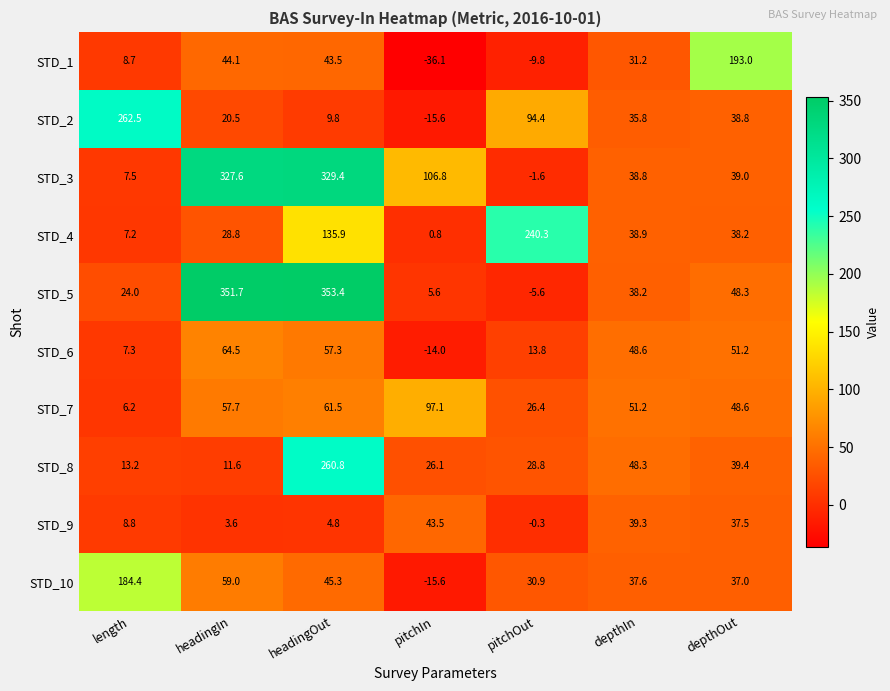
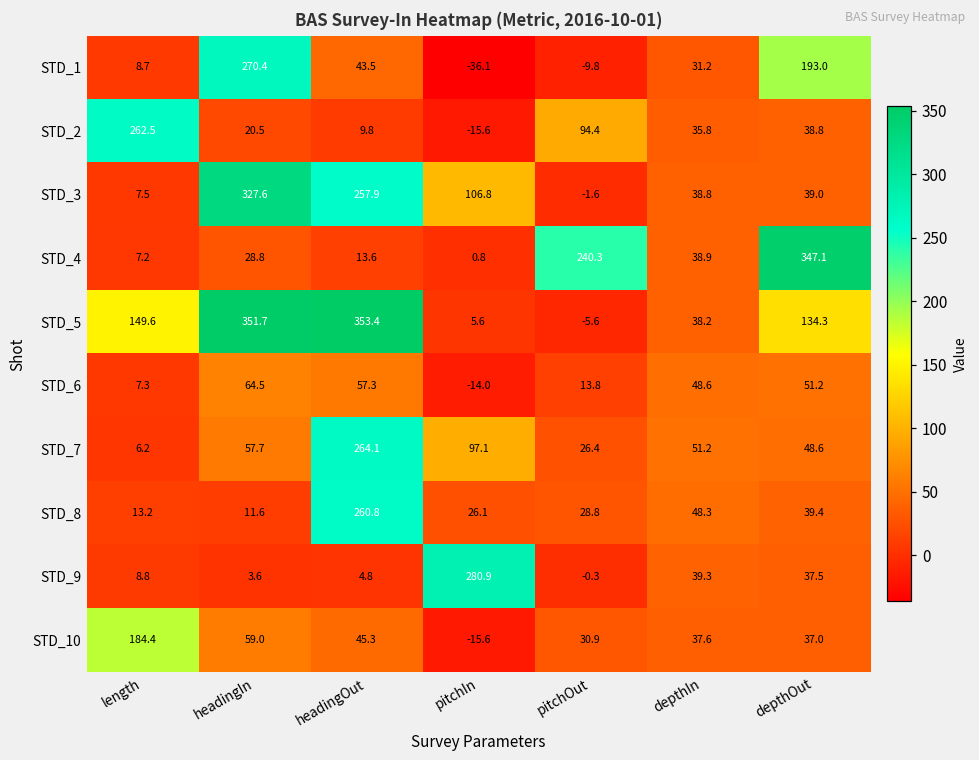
  {
    "STD_1": {
      "length": 8.7,
-     "headingIn": 44.1,
+     "headingIn": 270.4,
      "headingOut": 43.5,
      "pitchIn": -36.1,
      "pitchOut": -9.8,
      "depthIn": 31.2,
      "depthOut": 193.0
    },
    "STD_2": {
      "length": 262.5,
      "headingIn": 20.5,
      "headingOut": 9.8,
      "pitchIn": -15.6,
      "pitchOut": 94.4,
      "depthIn": 35.8,
      "depthOut": 38.8
    },
    "STD_3": {
      "length": 7.5,
      "headingIn": 327.6,
-     "headingOut": 329.4,
+     "headingOut": 257.9,
      "pitchIn": 106.8,
      "pitchOut": -1.6,
      "depthIn": 38.8,
      "depthOut": 39.0
    },
    "STD_4": {
      "length": 7.2,
      "headingIn": 28.8,
-     "headingOut": 135.9,
+     "headingOut": 13.6,
      "pitchIn": 0.8,
      "pitchOut": 240.3,
      "depthIn": 38.9,
-     "depthOut": 38.2
+     "depthOut": 347.1
    },
    "STD_5": {
-     "length": 24.0,
+     "length": 149.6,
      "headingIn": 351.7,
      "headingOut": 353.4,
      "pitchIn": 5.6,
      "pitchOut": -5.6,
      "depthIn": 38.2,
-     "depthOut": 48.3
+     "depthOut": 134.3
    },
    "STD_6": {
      "length": 7.3,
      "headingIn": 64.5,
      "headingOut": 57.3,
      "pitchIn": -14.0,
      "pitchOut": 13.8,
      "depthIn": 48.6,
      "depthOut": 51.2
    },
    "STD_7": {
      "length": 6.2,
      "headingIn": 57.7,
-     "headingOut": 61.5,
+     "headingOut": 264.1,
      "pitchIn": 97.1,
      "pitchOut": 26.4,
      "depthIn": 51.2,
      "depthOut": 48.6
    },
    "STD_8": {
      "length": 13.2,
      "headingIn": 11.6,
      "headingOut": 260.8,
      "pitchIn": 26.1,
      "pitchOut": 28.8,
      "depthIn": 48.3,
      "depthOut": 39.4
    },
    "STD_9": {
      "length": 8.8,
      "headingIn": 3.6,
      "headingOut": 4.8,
-     "pitchIn": 43.5,
+     "pitchIn": 280.9,
      "pitchOut": -0.3,
      "depthIn": 39.3,
      "depthOut": 37.5
    },
    "STD_10": {
      "length": 184.4,
      "headingIn": 59.0,
      "headingOut": 45.3,
      "pitchIn": -15.6,
      "pitchOut": 30.9,
      "depthIn": 37.6,
      "depthOut": 37.0
    }
  }
